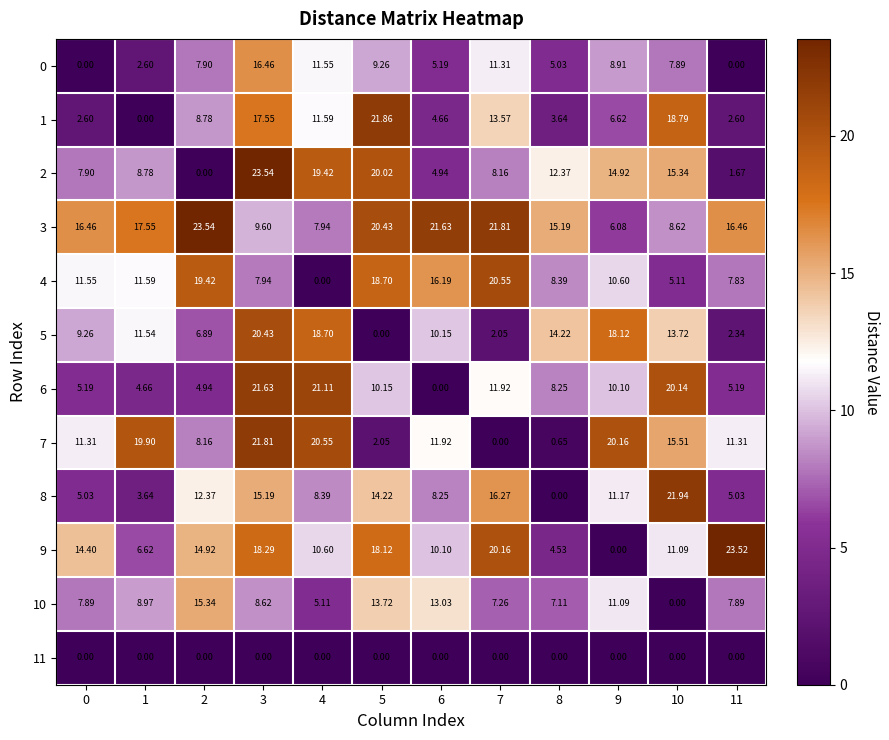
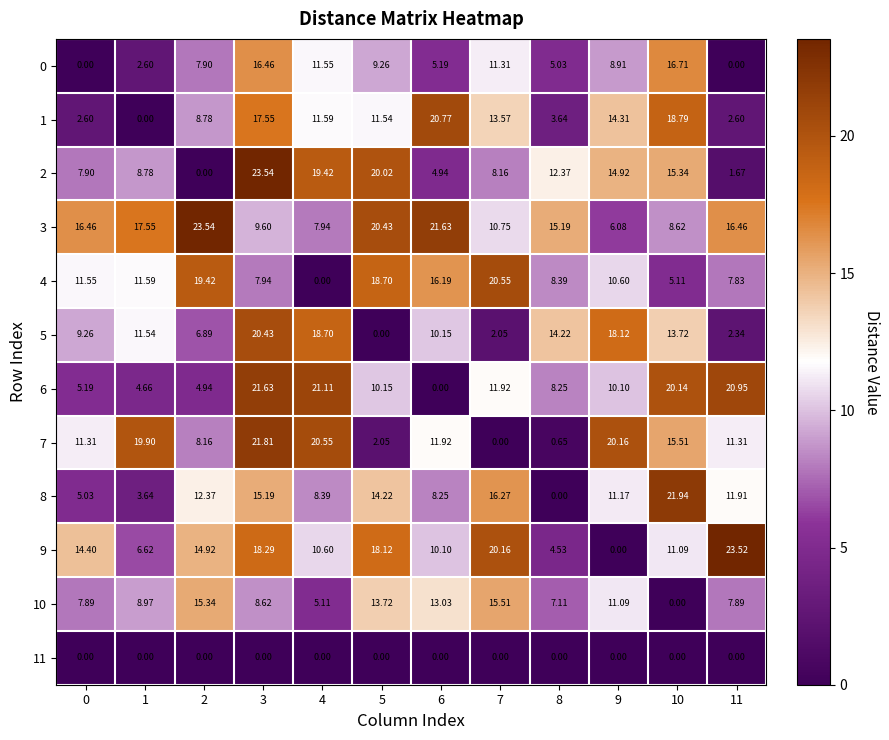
  {
    "0": {
      "0": 0.00,
      "1": 2.60,
      "2": 7.90,
      "3": 16.46,
      "4": 11.55,
      "5": 9.26,
      "6": 5.19,
      "7": 11.31,
      "8": 5.03,
      "9": 8.91,
-     "10": 7.89,
+     "10": 16.71,
      "11": 0.00
    },
    "1": {
      "0": 2.60,
      "1": 0.00,
      "2": 8.78,
      "3": 17.55,
      "4": 11.59,
-     "5": 21.86,
-     "6": 4.66,
+     "5": 11.54,
+     "6": 20.77,
      "7": 13.57,
      "8": 3.64,
-     "9": 6.62,
+     "9": 14.31,
      "10": 18.79,
      "11": 2.60
    },
    "2": {
      "0": 7.90,
      "1": 8.78,
      "2": 0.00,
      "3": 23.54,
      "4": 19.42,
      "5": 20.02,
      "6": 4.94,
      "7": 8.16,
      "8": 12.37,
      "9": 14.92,
      "10": 15.34,
      "11": 1.67
    },
    "3": {
      "0": 16.46,
      "1": 17.55,
      "2": 23.54,
      "3": 9.60,
      "4": 7.94,
      "5": 20.43,
      "6": 21.63,
-     "7": 21.81,
+     "7": 10.75,
      "8": 15.19,
      "9": 6.08,
      "10": 8.62,
      "11": 16.46
    },
    "4": {
      "0": 11.55,
      "1": 11.59,
      "2": 19.42,
      "3": 7.94,
      "4": 0.00,
      "5": 18.70,
      "6": 16.19,
      "7": 20.55,
      "8": 8.39,
      "9": 10.60,
      "10": 5.11,
      "11": 7.83
    },
    "5": {
      "0": 9.26,
      "1": 11.54,
      "2": 6.89,
      "3": 20.43,
      "4": 18.70,
      "5": 0.00,
      "6": 10.15,
      "7": 2.05,
      "8": 14.22,
      "9": 18.12,
      "10": 13.72,
      "11": 2.34
    },
    "6": {
      "0": 5.19,
      "1": 4.66,
      "2": 4.94,
      "3": 21.63,
      "4": 21.11,
      "5": 10.15,
      "6": 0.00,
      "7": 11.92,
      "8": 8.25,
      "9": 10.10,
      "10": 20.14,
-     "11": 5.19
+     "11": 20.95
    },
    "7": {
      "0": 11.31,
      "1": 19.90,
      "2": 8.16,
      "3": 21.81,
      "4": 20.55,
      "5": 2.05,
      "6": 11.92,
      "7": 0.00,
      "8": 0.65,
      "9": 20.16,
      "10": 15.51,
      "11": 11.31
    },
    "8": {
      "0": 5.03,
      "1": 3.64,
      "2": 12.37,
      "3": 15.19,
      "4": 8.39,
      "5": 14.22,
      "6": 8.25,
      "7": 16.27,
      "8": 0.00,
      "9": 11.17,
      "10": 21.94,
-     "11": 5.03
+     "11": 11.91
    },
    "9": {
      "0": 14.40,
      "1": 6.62,
      "2": 14.92,
      "3": 18.29,
      "4": 10.60,
      "5": 18.12,
      "6": 10.10,
      "7": 20.16,
      "8": 4.53,
      "9": 0.00,
      "10": 11.09,
      "11": 23.52
    },
    "10": {
      "0": 7.89,
      "1": 8.97,
      "2": 15.34,
      "3": 8.62,
      "4": 5.11,
      "5": 13.72,
      "6": 13.03,
-     "7": 7.26,
+     "7": 15.51,
      "8": 7.11,
      "9": 11.09,
      "10": 0.00,
      "11": 7.89
    },
    "11": {
      "0": 0.00,
      "1": 0.00,
      "2": 0.00,
      "3": 0.00,
      "4": 0.00,
      "5": 0.00,
      "6": 0.00,
      "7": 0.00,
      "8": 0.00,
      "9": 0.00,
      "10": 0.00,
      "11": 0.00
    }
  }
